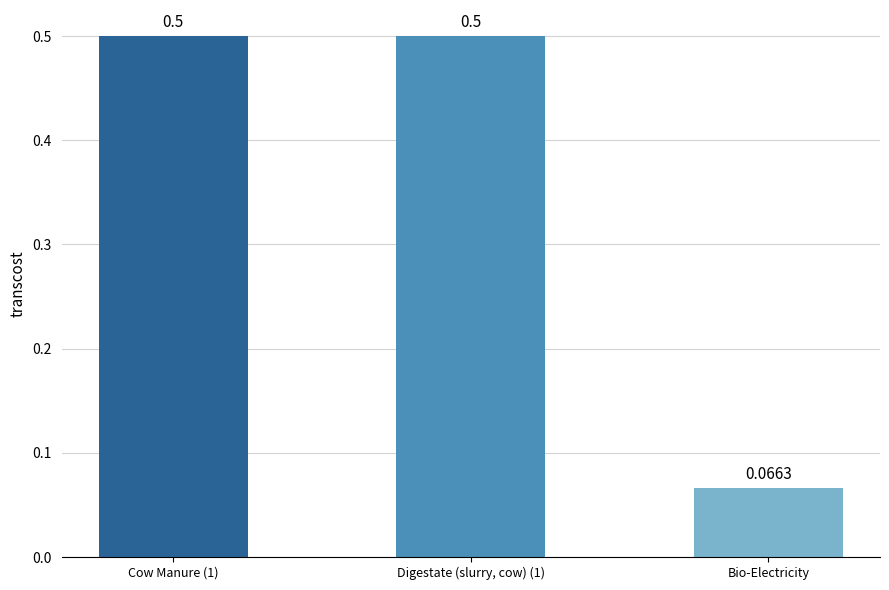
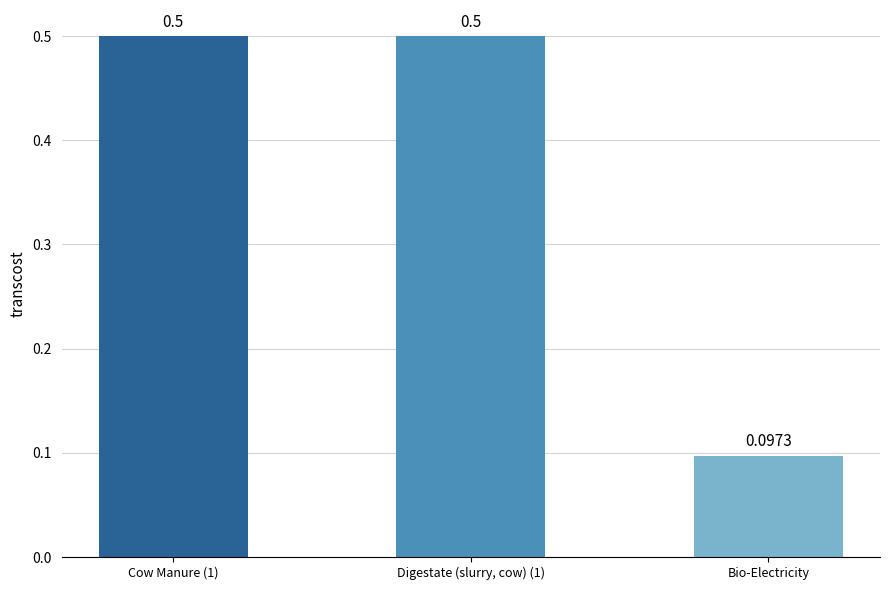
  {
    "Cow Manure (1)": 0.5,
    "Digestate (slurry, cow) (1)": 0.5,
-   "Bio-Electricity": 0.0663
+   "Bio-Electricity": 0.0973
  }
